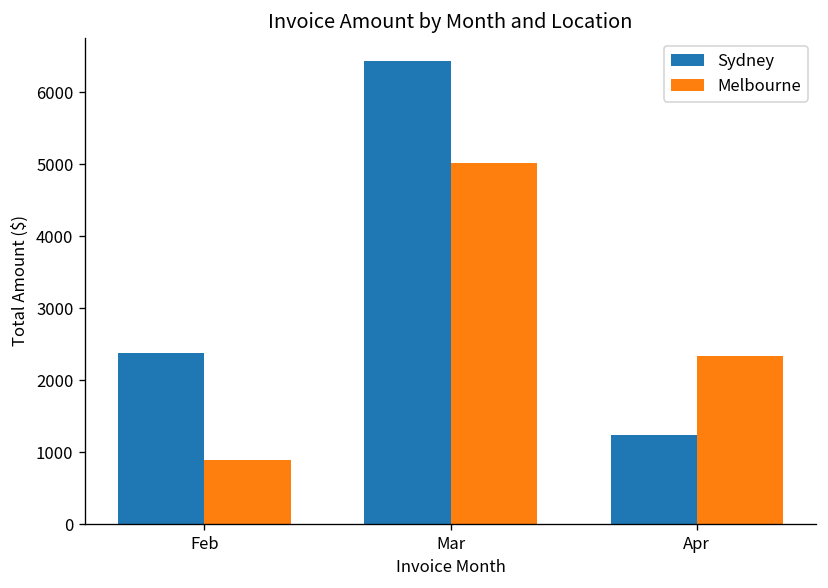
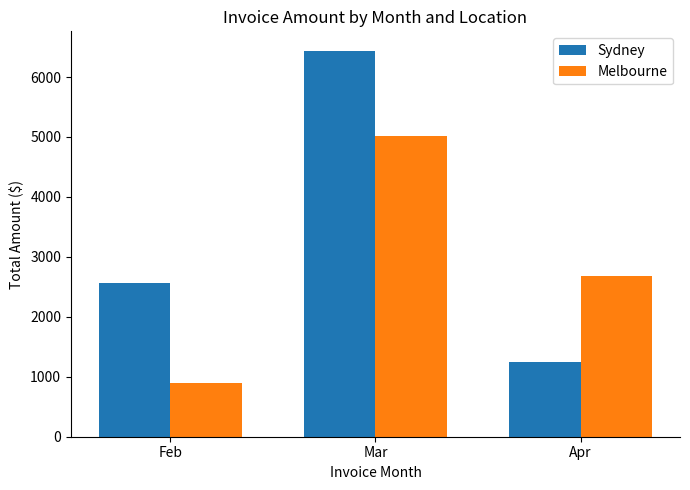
  {
    "Sydney": {
-     "Feb": 2400,
+     "Feb": 2600,
      "Mar": 6400,
      "Apr": 1200
    },
    "Melbourne": {
      "Feb": 900,
      "Mar": 5000,
-     "Apr": 2300
+     "Apr": 2700
    }
  }
